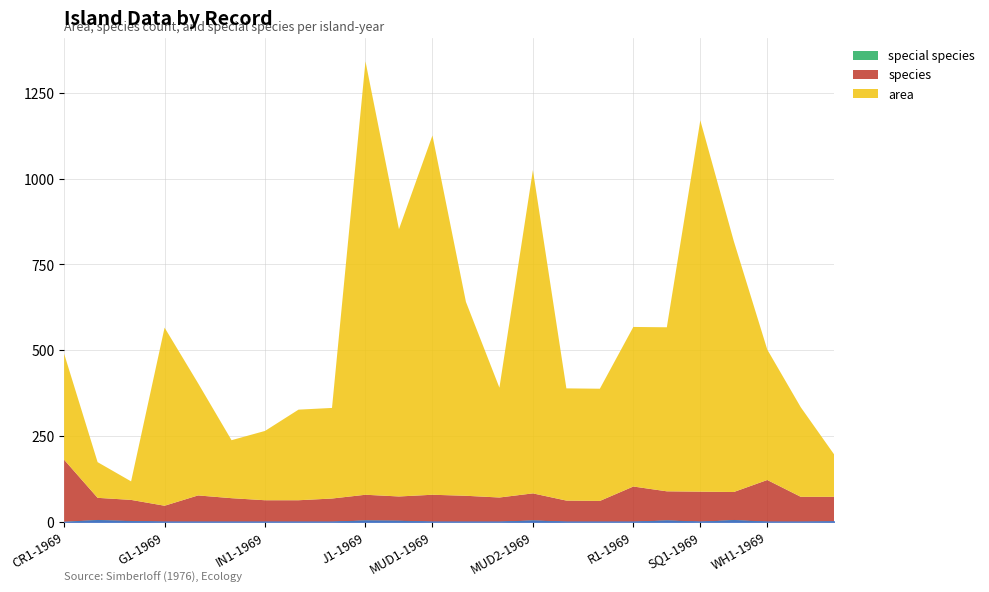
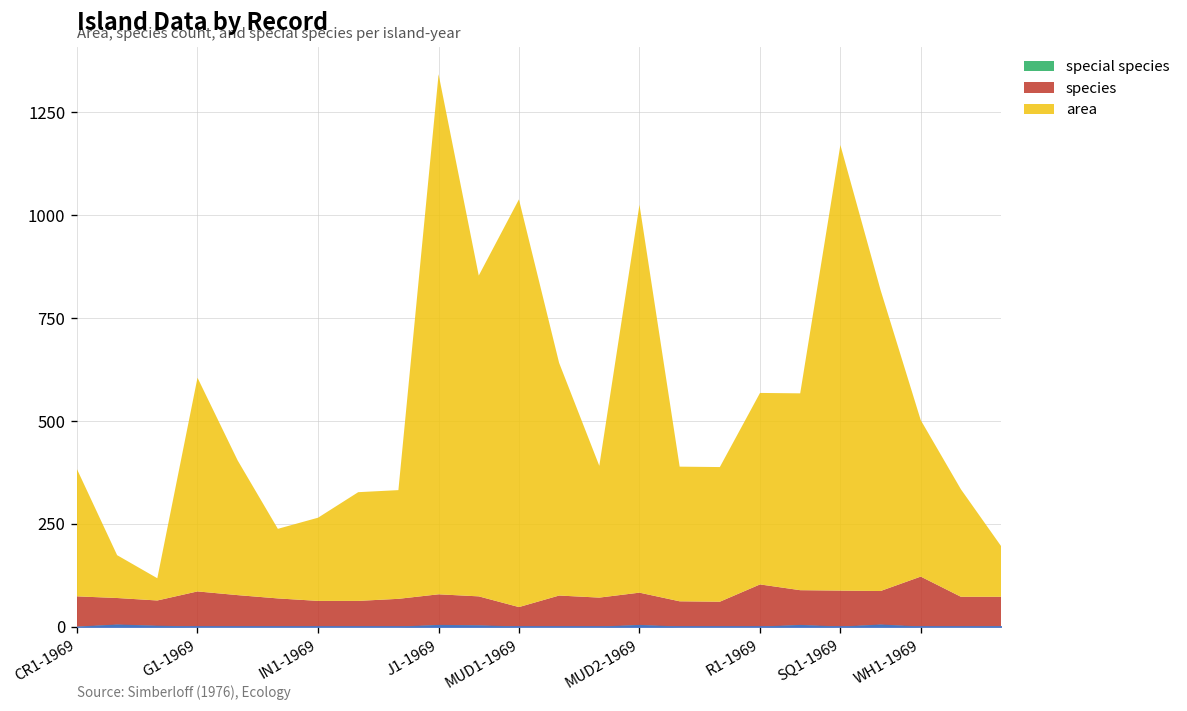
  {
    "species": {
-     "CR1-1969": 180,
-     "G1-1969": 50,
+     "CR1-1969": 70,
+     "G1-1969": 90,
      "IN1-1969": 60,
      "J1-1969": 80,
-     "MUD1-1969": 80,
+     "MUD1-1969": 50,
      "MUD2-1969": 80,
      "R1-1969": 100,
      "SQ1-1969": 90,
      "WH1-1969": 120
    },
    "area": {
      "CR1-1969": 310,
      "G1-1969": 520,
      "IN1-1969": 200,
      "J1-1969": 1260,
-     "MUD1-1969": 1050,
+     "MUD1-1969": 990,
      "MUD2-1969": 940,
      "R1-1969": 470,
      "SQ1-1969": 1080,
      "WH1-1969": 380
    }
  }
